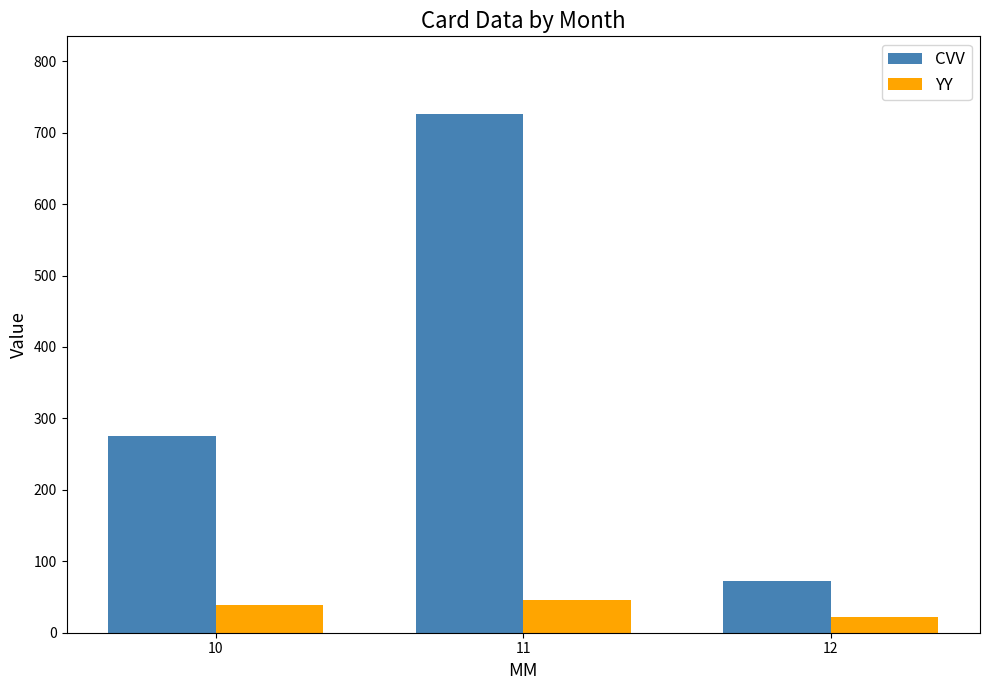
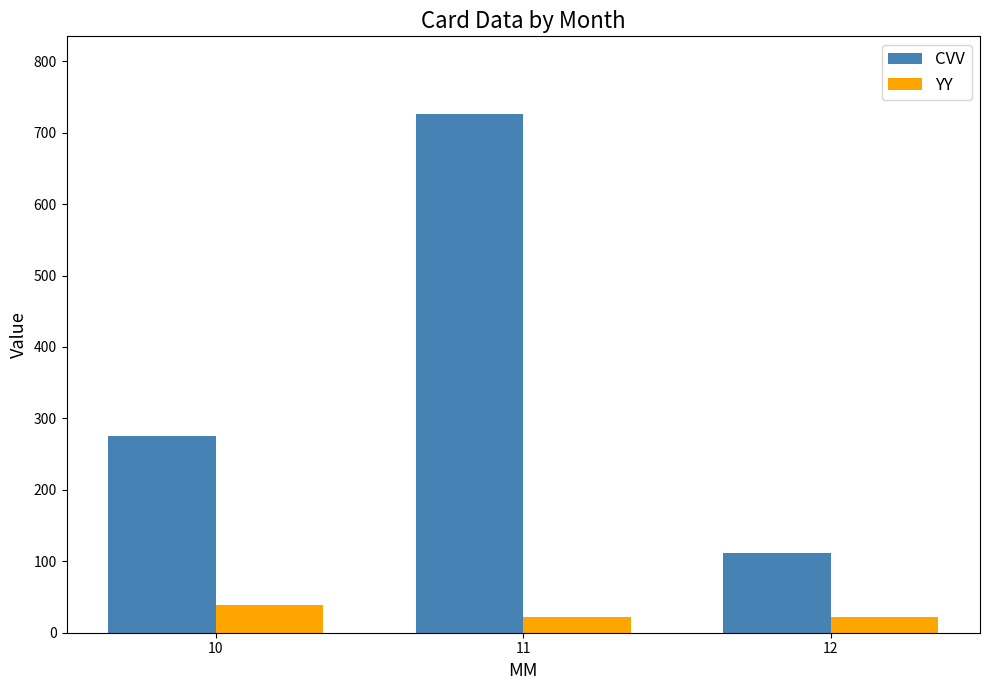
  {
    "CVV": {
      "10": 280,
      "11": 730,
-     "12": 70
+     "12": 110
    },
    "YY": {
      "10": 40,
-     "11": 50,
+     "11": 20,
      "12": 20
    }
  }
